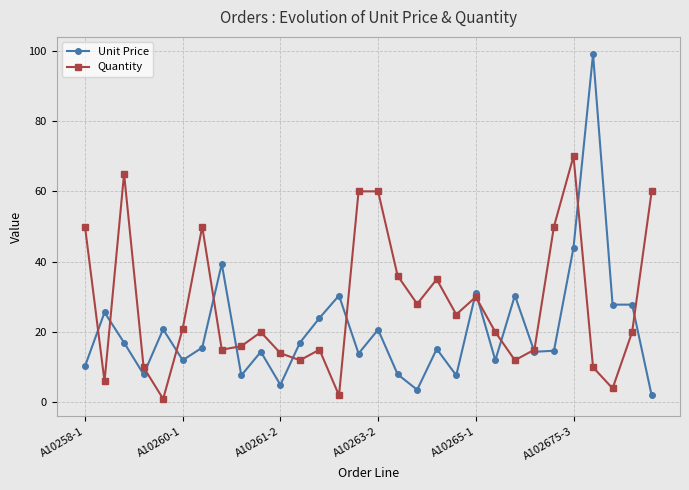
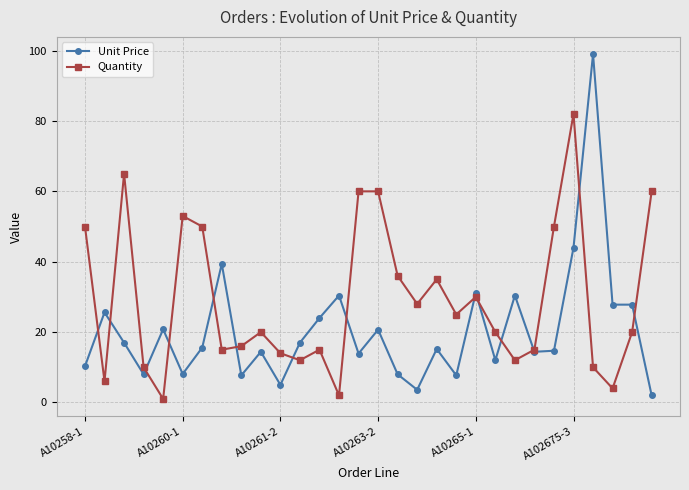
  {
    "Unit Price": {
      "A10258-1": 10,
-     "A10260-1": 12,
+     "A10260-1": 8,
      "A10261-2": 5,
      "A10263-2": 21,
      "A10265-1": 31,
      "A102675-3": 44
    },
    "Quantity": {
      "A10258-1": 50,
-     "A10260-1": 21,
+     "A10260-1": 53,
      "A10261-2": 14,
      "A10263-2": 60,
      "A10265-1": 30,
-     "A102675-3": 70
+     "A102675-3": 82
    }
  }
